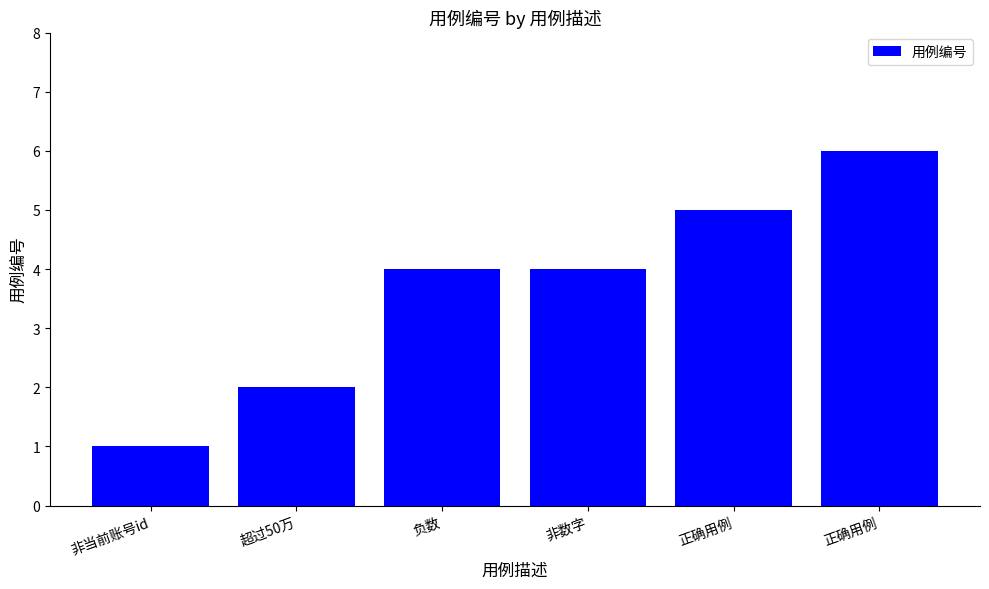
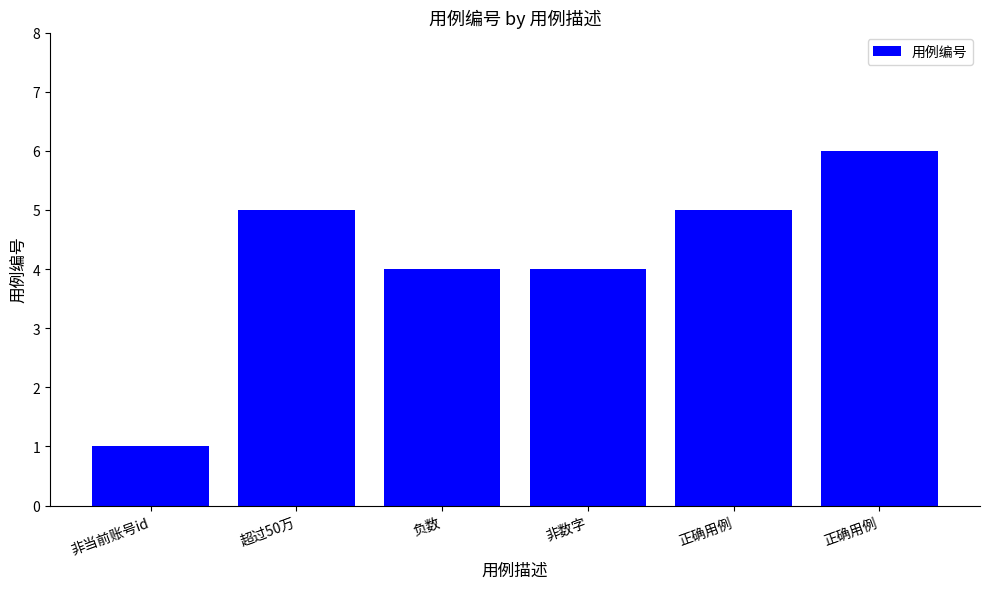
  {
    "非当前账号id": 1,
-   "超过50万": 2,
+   "超过50万": 5,
    "负数": 4,
    "非数字": 4
  }
